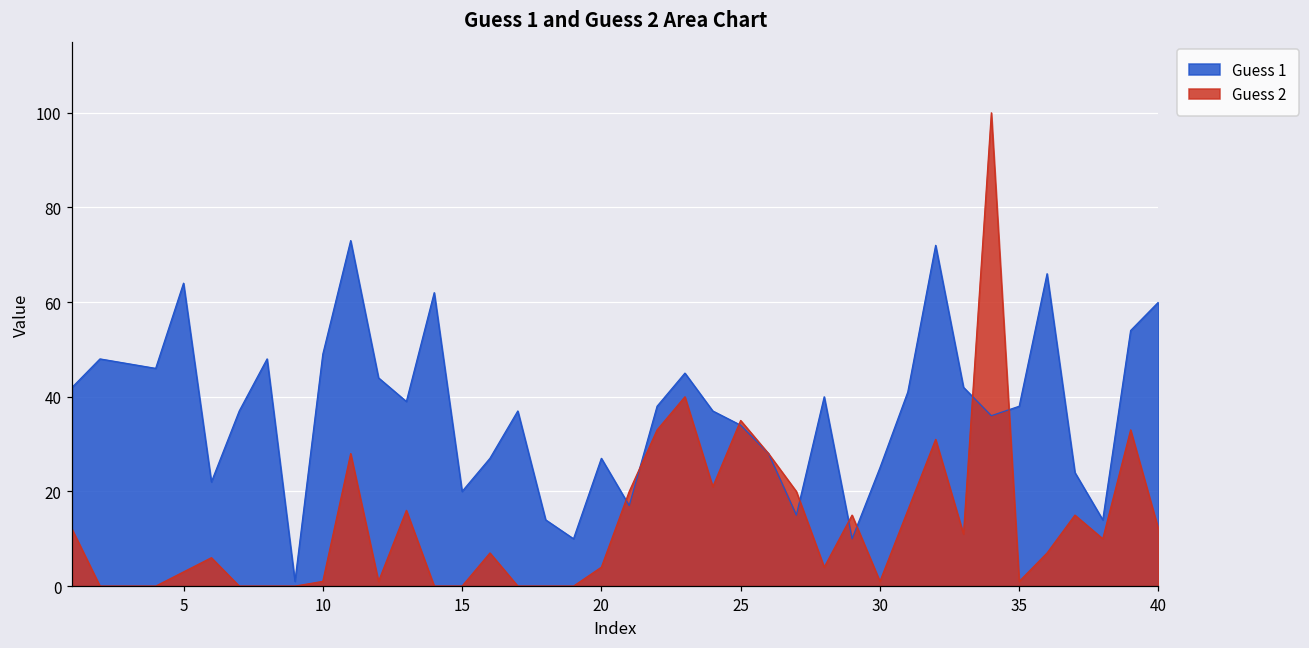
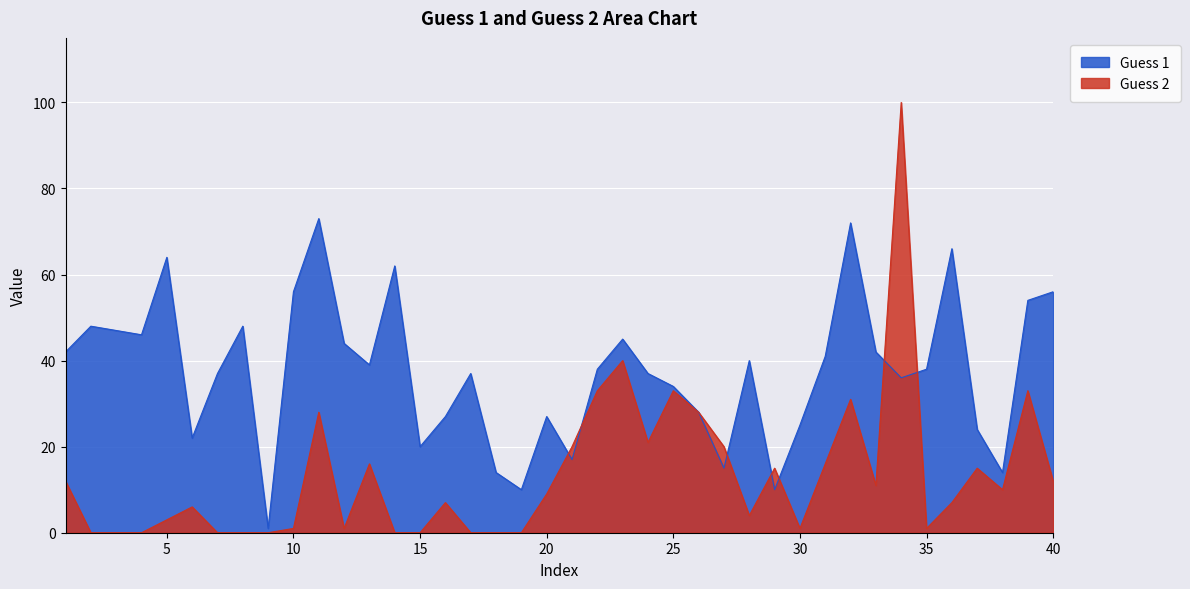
  {
    "Guess 1": {
      "5": 64,
-     "10": 49,
+     "10": 56,
      "15": 20,
      "20": 27,
      "25": 34,
      "30": 25,
      "35": 38,
-     "40": 60
+     "40": 56
    },
    "Guess 2": {
      "5": 3,
      "10": 1,
      "15": 0,
-     "20": 4,
-     "25": 35,
+     "20": 9,
+     "25": 33,
      "30": 1,
      "35": 1,
      "40": 12
    }
  }
